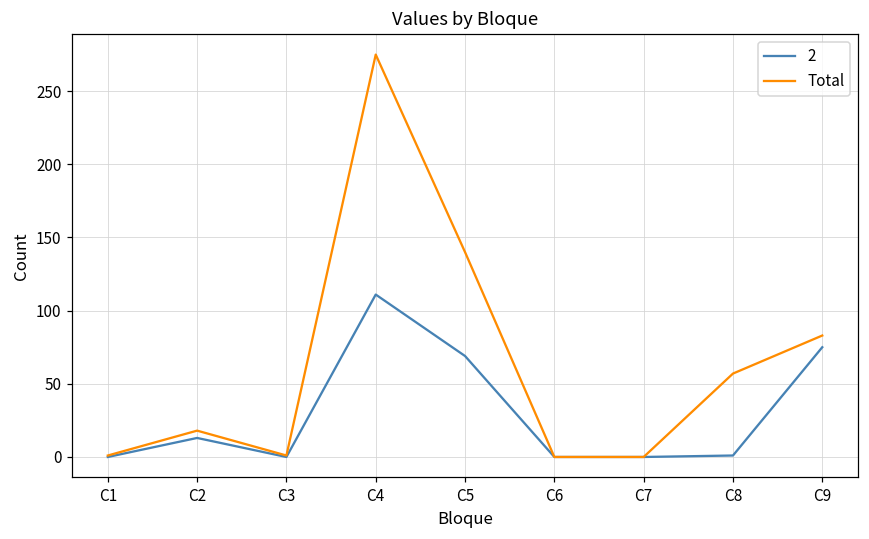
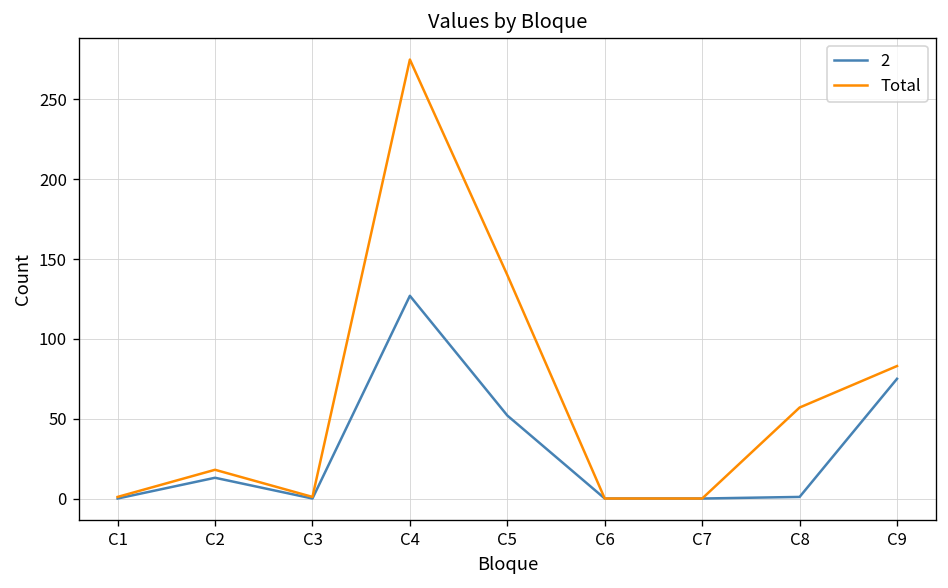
  {
    "2": {
      "C2": 13,
-     "C4": 111,
-     "C5": 69,
+     "C4": 127,
+     "C5": 52,
      "C8": 1,
      "C9": 75
    },
    "Total": {
      "C2": 18,
      "C4": 275,
      "C5": 140,
      "C8": 57,
      "C9": 83
    }
  }
